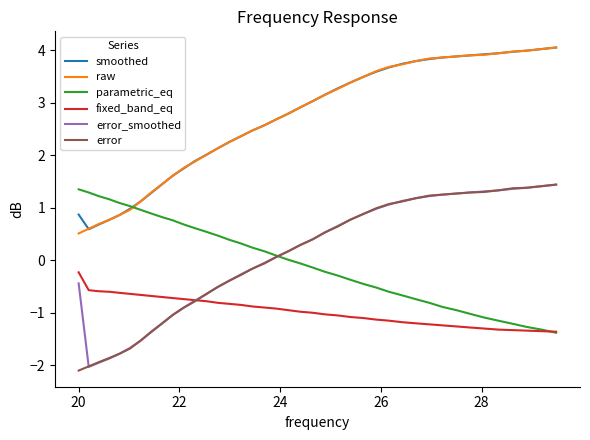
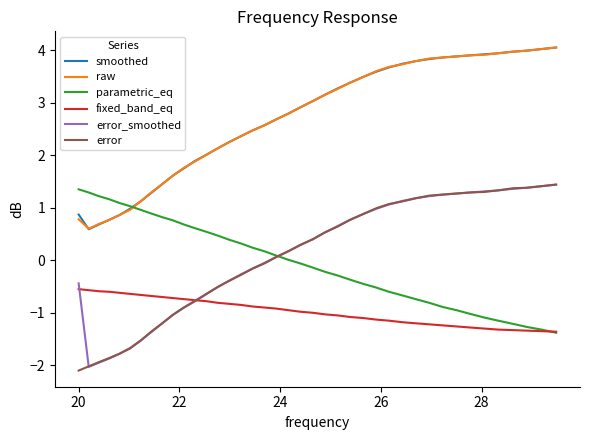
  {
    "smoothed": {
      "20": 0.9
    },
    "raw": {
-     "20": 0.5
+     "20": 0.8
    },
    "parametric_eq": {
      "20": 1.4
    },
    "fixed_band_eq": {
-     "20": -0.2
+     "20": -0.6
    },
    "error_smoothed": {
      "20": -0.4
    },
    "error": {
      "20": -2.1
    }
  }
